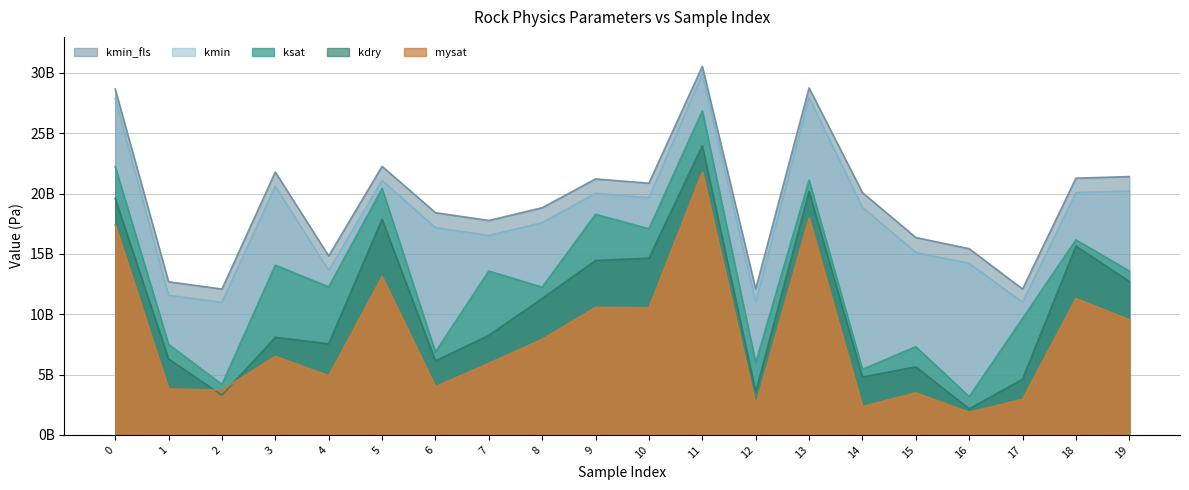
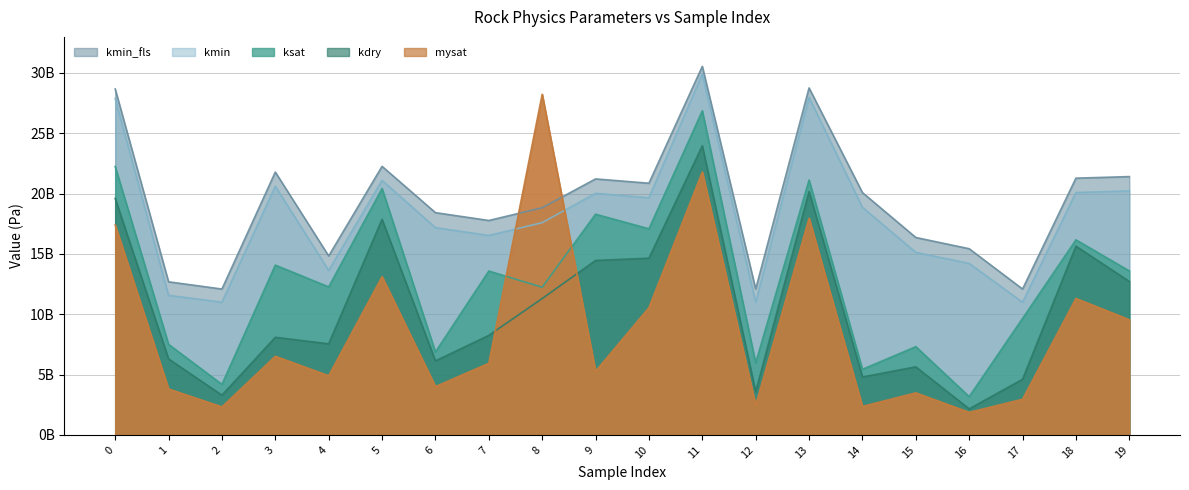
  {
    "mysat": {
      "0": 17400000000,
      "1": 3800000000,
-     "2": 3700000000,
+     "2": 2300000000,
      "3": 6500000000,
      "4": 4900000000,
      "5": 13100000000,
      "6": 4000000000,
      "7": 5900000000,
-     "8": 7900000000,
-     "9": 10600000000,
+     "8": 28200000000,
+     "9": 5300000000,
      "10": 10500000000,
      "11": 21800000000,
      "12": 2500000000,
      "13": 18000000000,
      "14": 2400000000,
      "15": 3500000000,
      "16": 1900000000,
      "17": 3000000000,
      "18": 11300000000,
      "19": 9500000000
    }
  }
